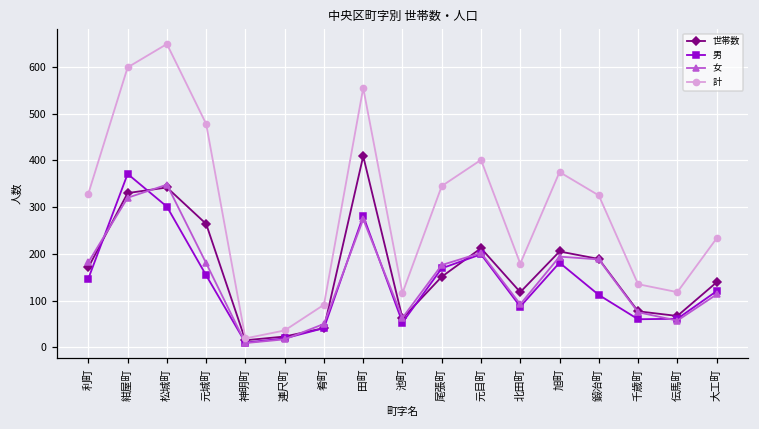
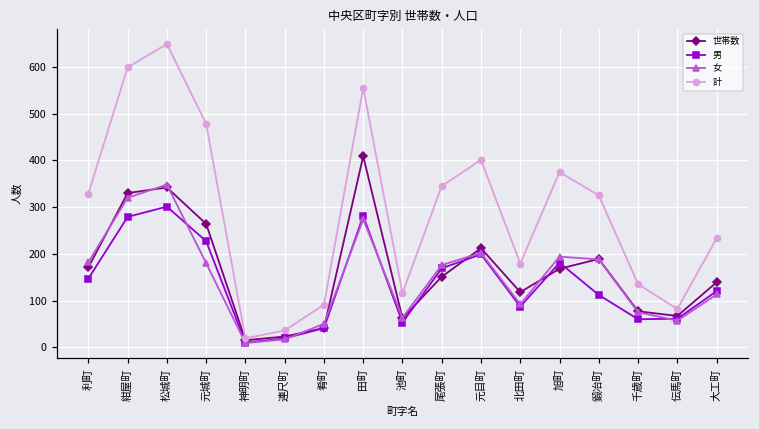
  {
    "世帯数": {
      "利町": 170,
      "紺屋町": 330,
      "元城町": 260,
      "田町": 410,
      "尾張町": 150,
      "元目町": 210,
      "北田町": 120,
-     "旭町": 210,
+     "旭町": 170,
      "伝馬町": 70,
      "大工町": 140
    },
    "男": {
      "利町": 150,
-     "紺屋町": 370,
+     "紺屋町": 280,
      "松城町": 300,
-     "元城町": 150,
+     "元城町": 230,
      "田町": 280,
      "池町": 50,
      "尾張町": 170,
      "旭町": 180,
      "鍛冶町": 110,
      "千歳町": 60,
      "大工町": 120
    },
    "女": {
      "利町": 180,
      "紺屋町": 320,
      "元城町": 180,
      "肴町": 50,
      "田町": 270,
      "尾張町": 180,
      "旭町": 190,
      "大工町": 110
    },
    "計": {
      "利町": 330,
      "紺屋町": 600,
      "松城町": 650,
      "元城町": 480,
      "連尺町": 40,
      "肴町": 90,
      "田町": 560,
      "池町": 120,
      "尾張町": 350,
      "元目町": 400,
      "北田町": 180,
      "旭町": 380,
      "鍛冶町": 330,
      "千歳町": 140,
-     "伝馬町": 120,
+     "伝馬町": 80,
      "大工町": 230
    }
  }
